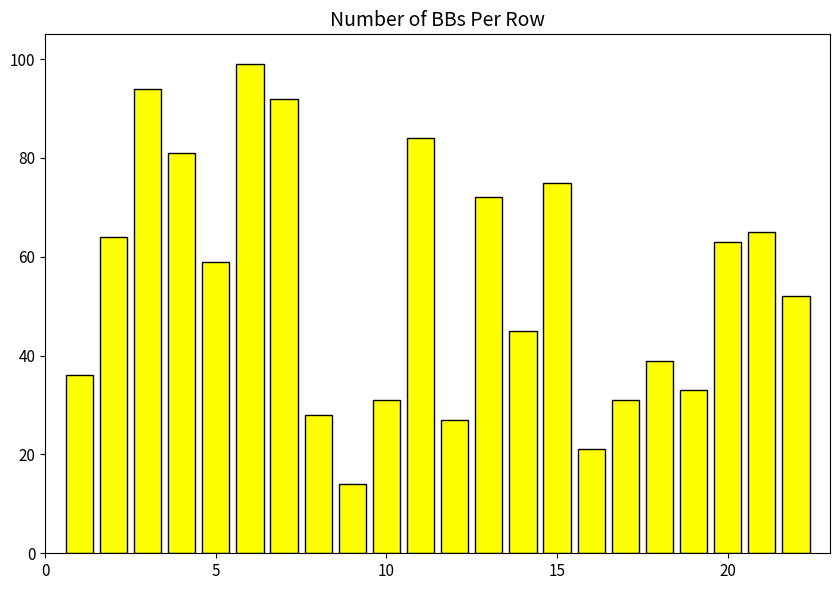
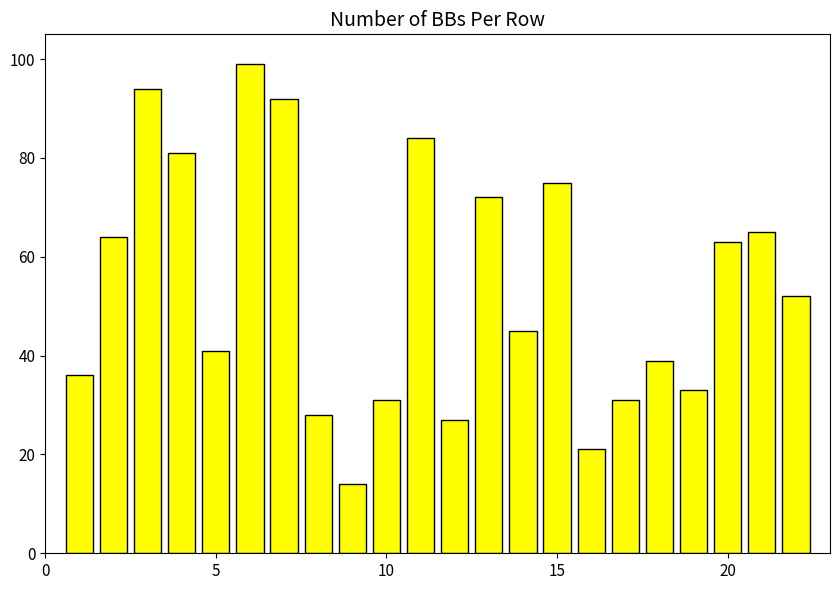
  {
-   "5": 59,
+   "5": 41,
    "10": 31,
    "15": 75,
    "20": 63
  }
